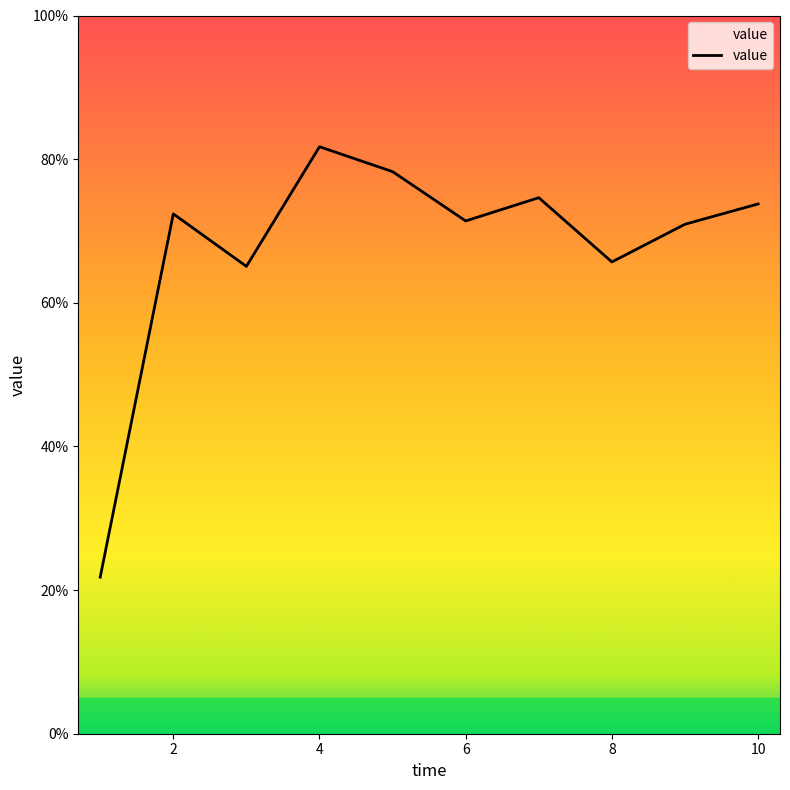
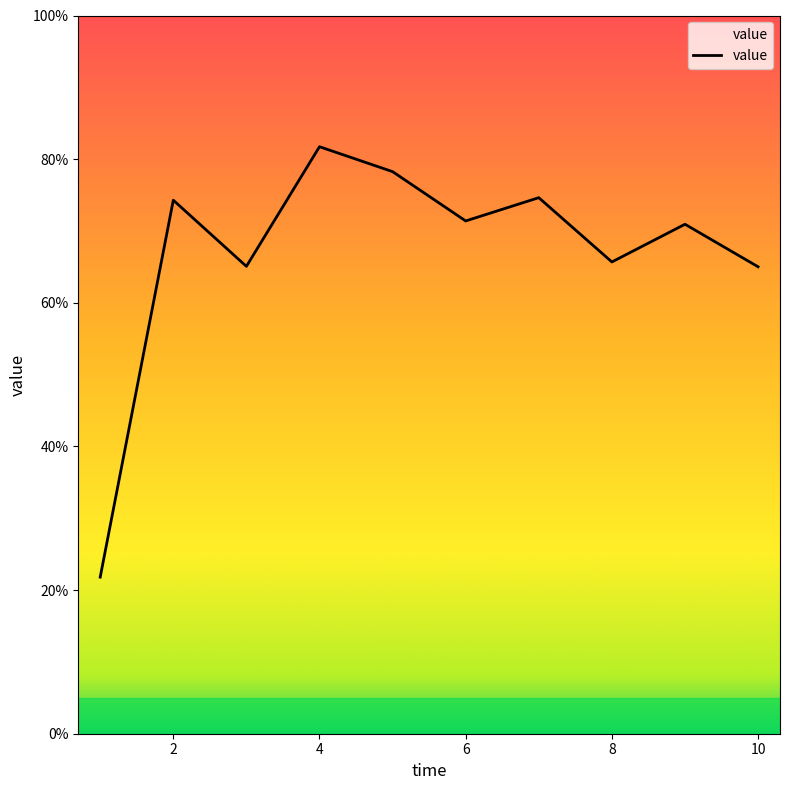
  {
-   "2": "72%",
+   "2": "74%",
    "4": "82%",
    "6": "71%",
    "8": "66%",
-   "10": "74%"
+   "10": "65%"
  }
